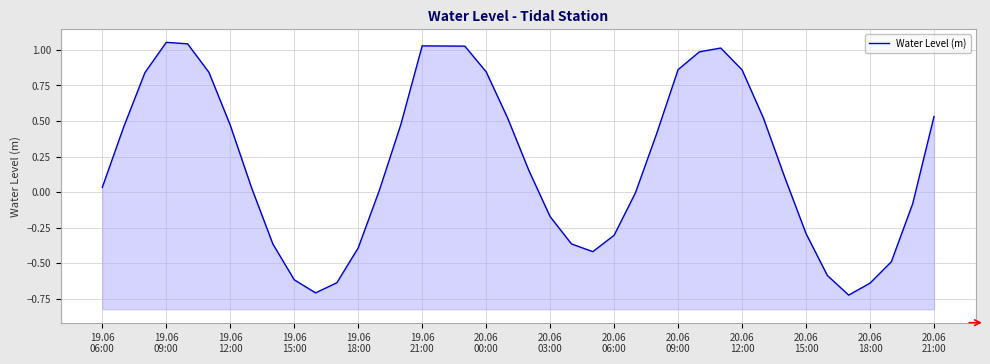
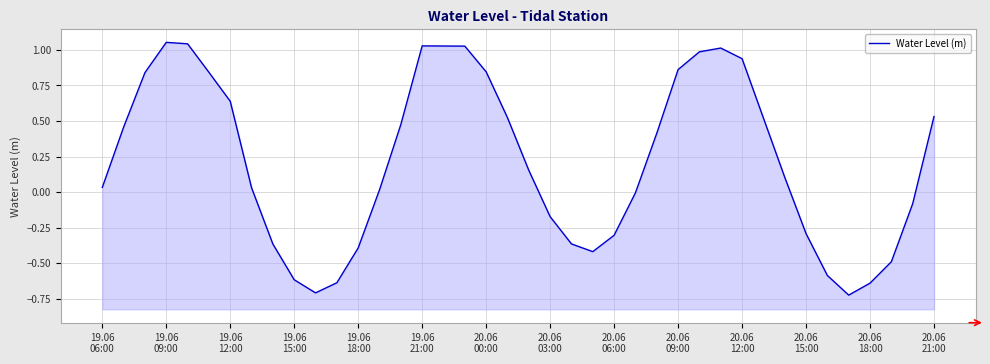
  {
    "19.06 06:00": 0.03,
    "19.06 09:00": 1.05,
-   "19.06 12:00": 0.47,
+   "19.06 12:00": 0.64,
    "19.06 15:00": -0.62,
    "19.06 18:00": -0.39,
    "19.06 21:00": 1.03,
    "20.06 00:00": 0.85,
    "20.06 03:00": -0.17,
    "20.06 06:00": -0.30,
    "20.06 09:00": 0.86,
-   "20.06 12:00": 0.86,
+   "20.06 12:00": 0.94,
    "20.06 15:00": -0.29,
    "20.06 18:00": -0.64,
    "20.06 21:00": 0.53
  }
